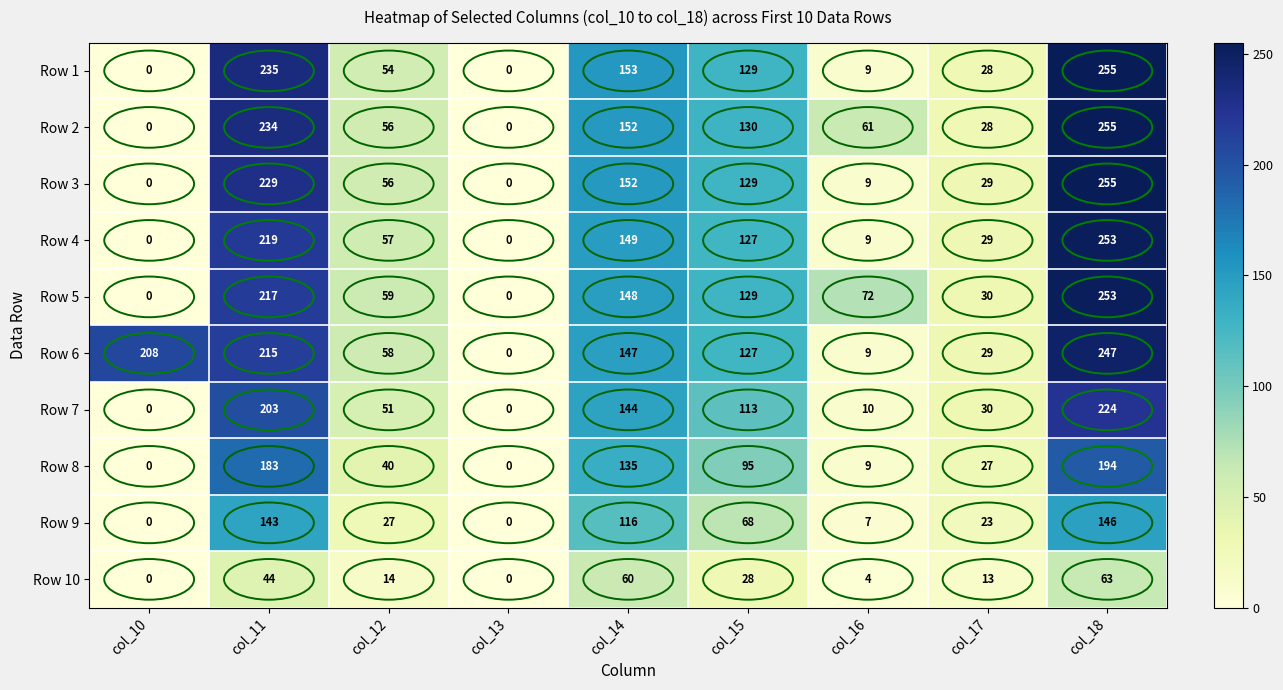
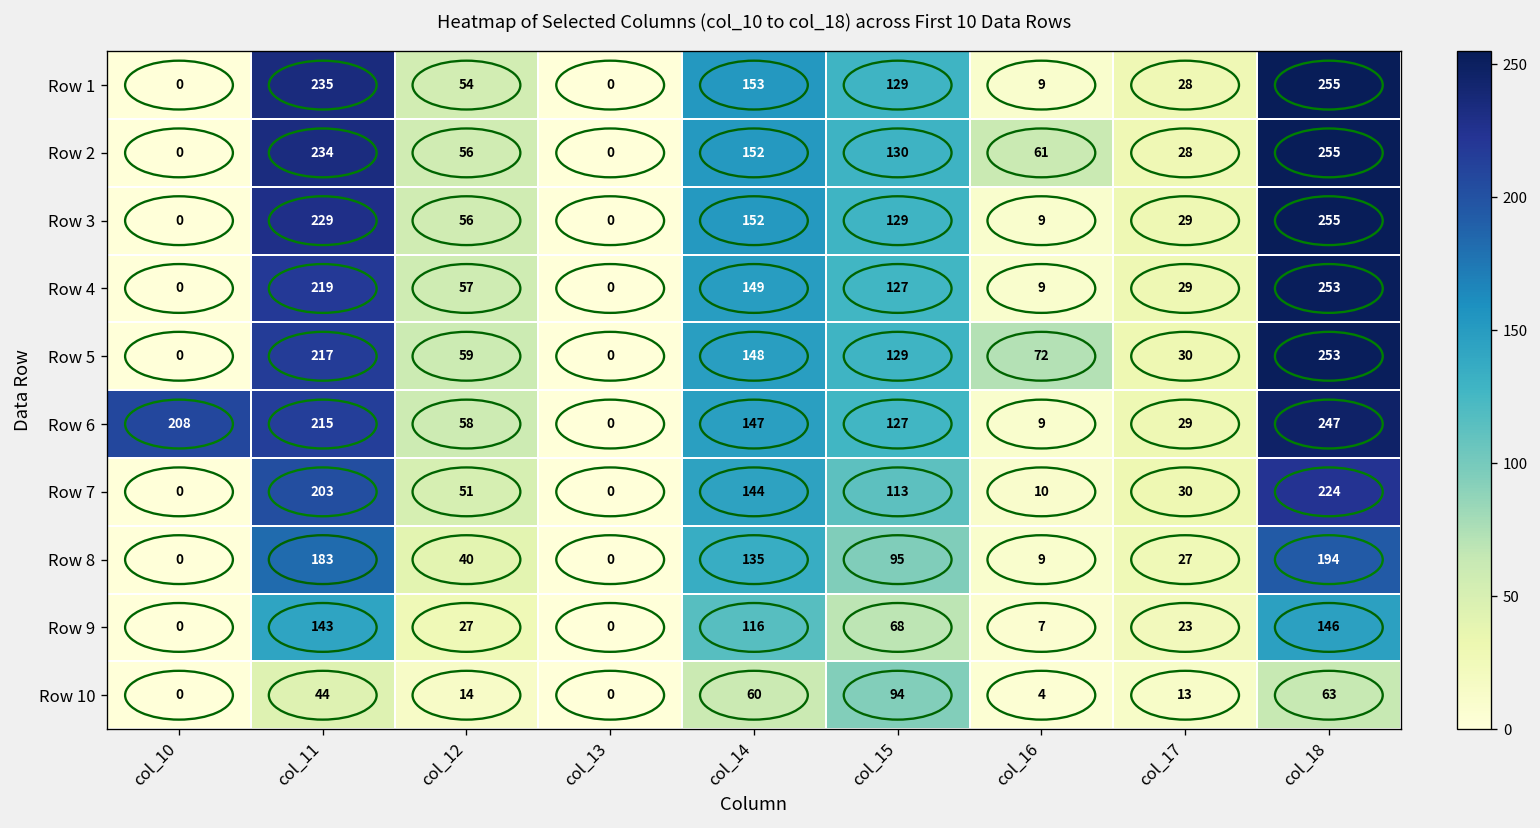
  {
    "Row 1": {
      "col_10": 0,
      "col_11": 235,
      "col_12": 54,
      "col_13": 0,
      "col_14": 153,
      "col_15": 129,
      "col_16": 9,
      "col_17": 28,
      "col_18": 255
    },
    "Row 2": {
      "col_10": 0,
      "col_11": 234,
      "col_12": 56,
      "col_13": 0,
      "col_14": 152,
      "col_15": 130,
      "col_16": 61,
      "col_17": 28,
      "col_18": 255
    },
    "Row 3": {
      "col_10": 0,
      "col_11": 229,
      "col_12": 56,
      "col_13": 0,
      "col_14": 152,
      "col_15": 129,
      "col_16": 9,
      "col_17": 29,
      "col_18": 255
    },
    "Row 4": {
      "col_10": 0,
      "col_11": 219,
      "col_12": 57,
      "col_13": 0,
      "col_14": 149,
      "col_15": 127,
      "col_16": 9,
      "col_17": 29,
      "col_18": 253
    },
    "Row 5": {
      "col_10": 0,
      "col_11": 217,
      "col_12": 59,
      "col_13": 0,
      "col_14": 148,
      "col_15": 129,
      "col_16": 72,
      "col_17": 30,
      "col_18": 253
    },
    "Row 6": {
      "col_10": 208,
      "col_11": 215,
      "col_12": 58,
      "col_13": 0,
      "col_14": 147,
      "col_15": 127,
      "col_16": 9,
      "col_17": 29,
      "col_18": 247
    },
    "Row 7": {
      "col_10": 0,
      "col_11": 203,
      "col_12": 51,
      "col_13": 0,
      "col_14": 144,
      "col_15": 113,
      "col_16": 10,
      "col_17": 30,
      "col_18": 224
    },
    "Row 8": {
      "col_10": 0,
      "col_11": 183,
      "col_12": 40,
      "col_13": 0,
      "col_14": 135,
      "col_15": 95,
      "col_16": 9,
      "col_17": 27,
      "col_18": 194
    },
    "Row 9": {
      "col_10": 0,
      "col_11": 143,
      "col_12": 27,
      "col_13": 0,
      "col_14": 116,
      "col_15": 68,
      "col_16": 7,
      "col_17": 23,
      "col_18": 146
    },
    "Row 10": {
      "col_10": 0,
      "col_11": 44,
      "col_12": 14,
      "col_13": 0,
      "col_14": 60,
-     "col_15": 28,
+     "col_15": 94,
      "col_16": 4,
      "col_17": 13,
      "col_18": 63
    }
  }
